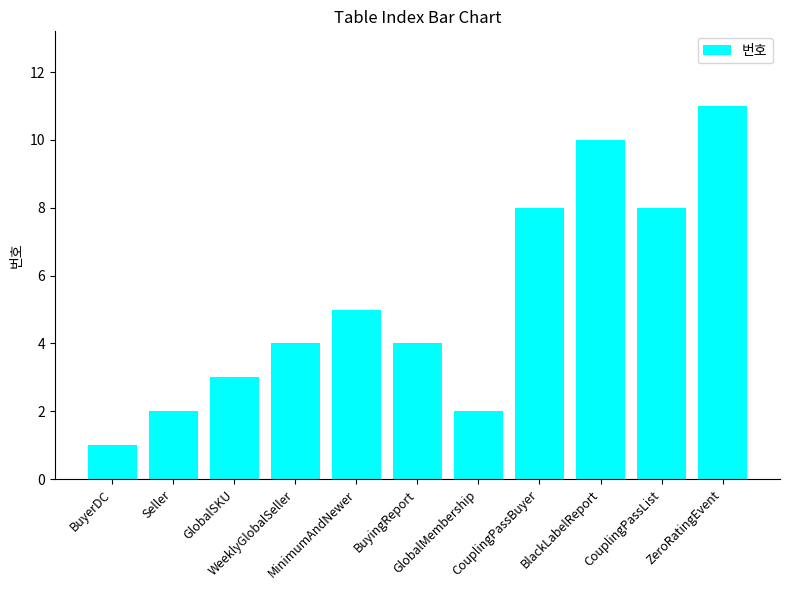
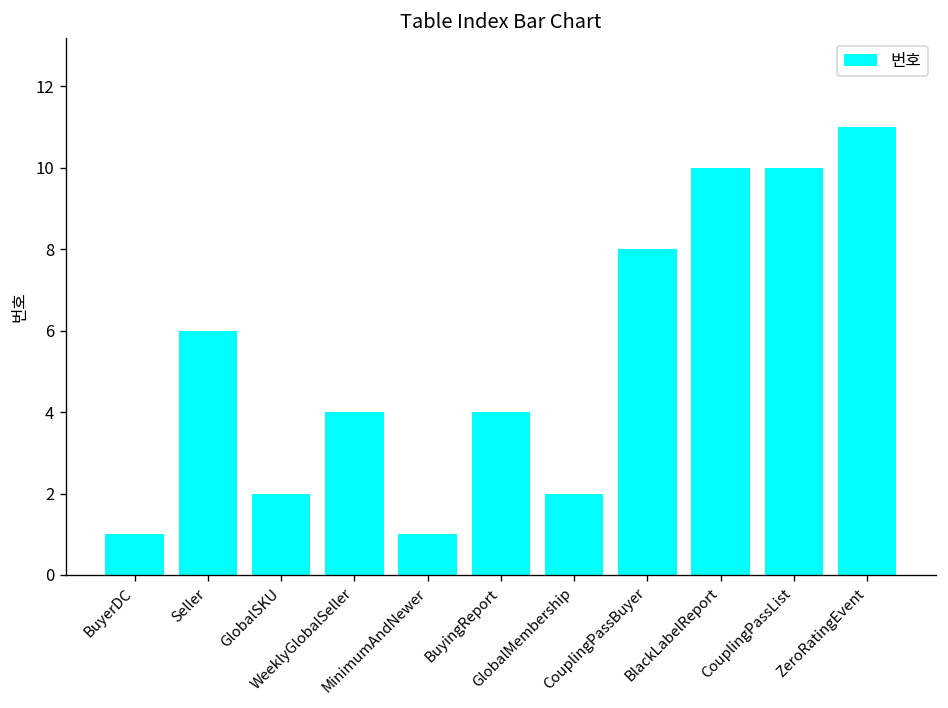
  {
    "BuyerDC": 1,
-   "Seller": 2,
-   "GlobalSKU": 3,
+   "Seller": 6,
+   "GlobalSKU": 2,
    "WeeklyGlobalSeller": 4,
-   "MinimumAndNewer": 5,
+   "MinimumAndNewer": 1,
    "BuyingReport": 4,
    "GlobalMembership": 2,
    "CouplingPassBuyer": 8,
    "BlackLabelReport": 10,
-   "CouplingPassList": 8,
+   "CouplingPassList": 10,
    "ZeroRatingEvent": 11
  }
